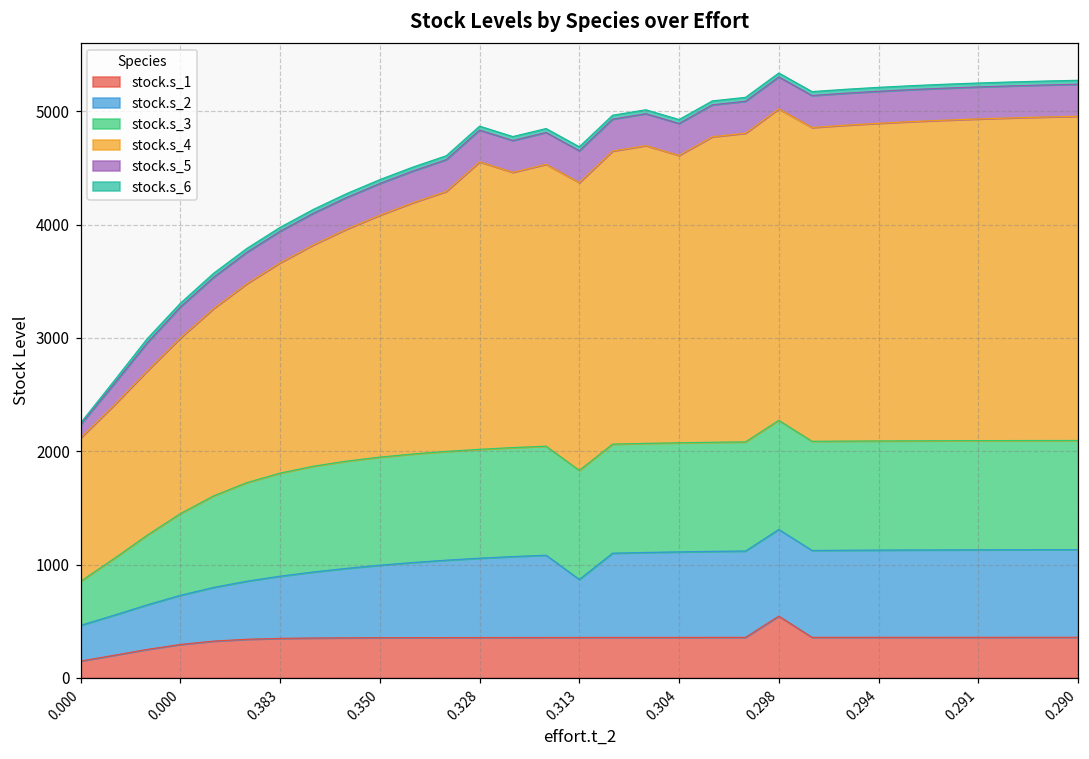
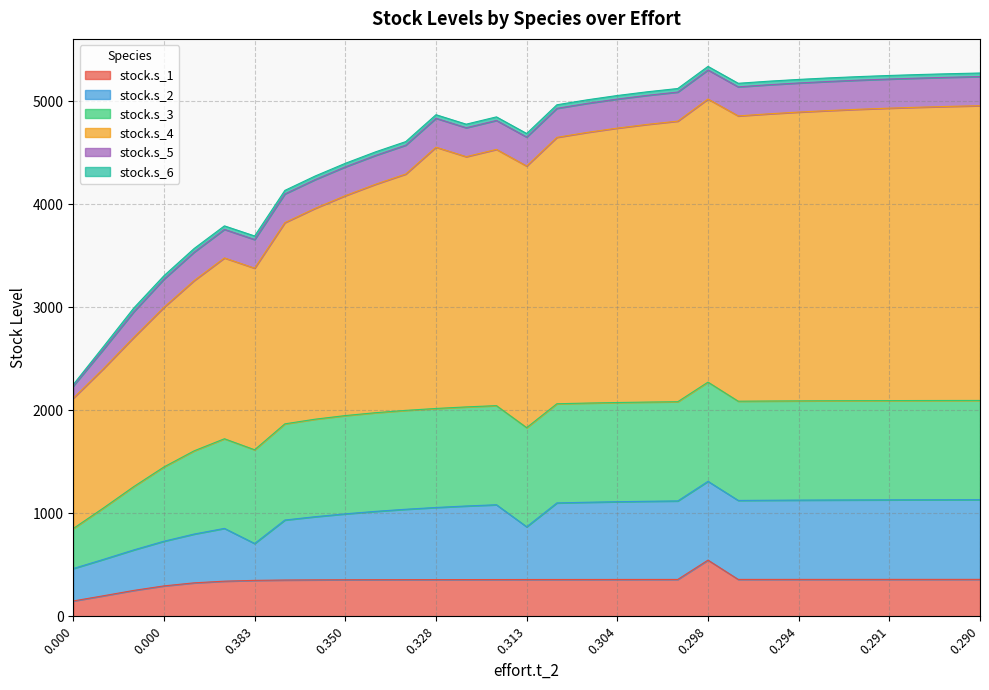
  {
    "stock.s_1": {
      "0.383": 350,
      "0.350": 360,
      "0.328": 360,
      "0.313": 360,
      "0.304": 360,
      "0.298": 550,
      "0.294": 360,
      "0.291": 360,
      "0.290": 360
    },
    "stock.s_2": {
-     "0.383": 550,
+     "0.383": 360,
      "0.350": 640,
      "0.328": 700,
      "0.313": 510,
      "0.304": 750,
      "0.298": 760,
      "0.294": 770,
      "0.291": 770,
      "0.290": 770
    },
    "stock.s_4": {
-     "0.383": 1860,
+     "0.383": 1760,
      "0.350": 2130,
      "0.328": 2540,
      "0.313": 2540,
-     "0.304": 2540,
+     "0.304": 2660,
      "0.298": 2750,
      "0.294": 2800,
      "0.291": 2840,
      "0.290": 2860
    },
    "stock.s_5": {
      "0.383": 280,
      "0.350": 280,
      "0.328": 280,
      "0.313": 280,
      "0.304": 280,
      "0.298": 280,
      "0.294": 280,
      "0.291": 280,
      "0.290": 280
    }
  }
